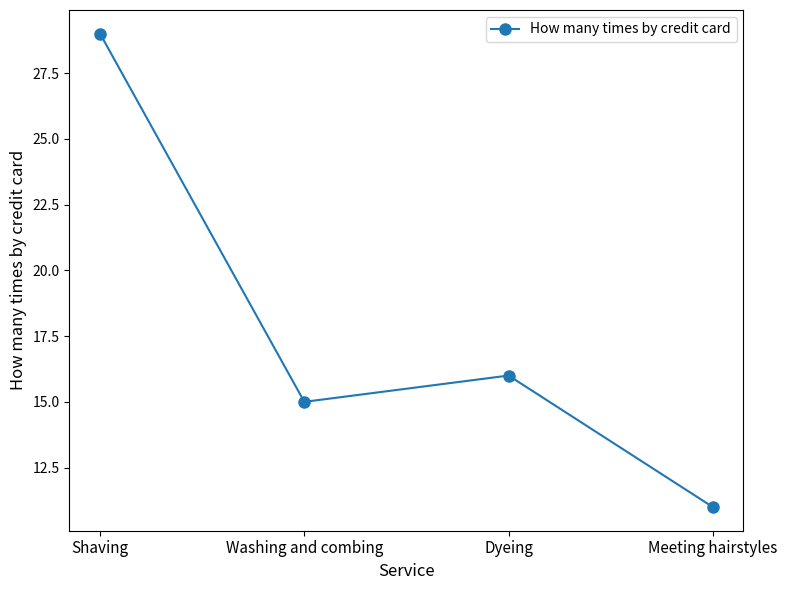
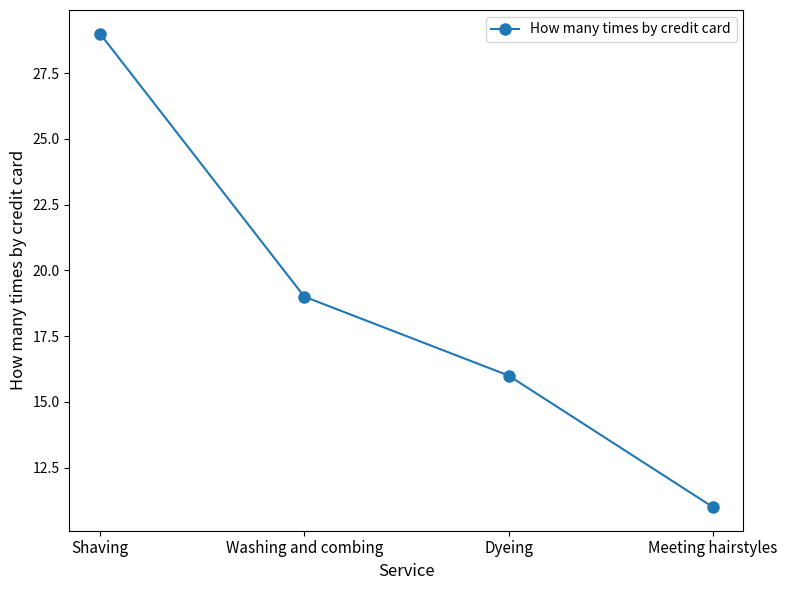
  {
    "Shaving": 29,
-   "Washing and combing": 15,
+   "Washing and combing": 19,
    "Dyeing": 16,
    "Meeting hairstyles": 11
  }
